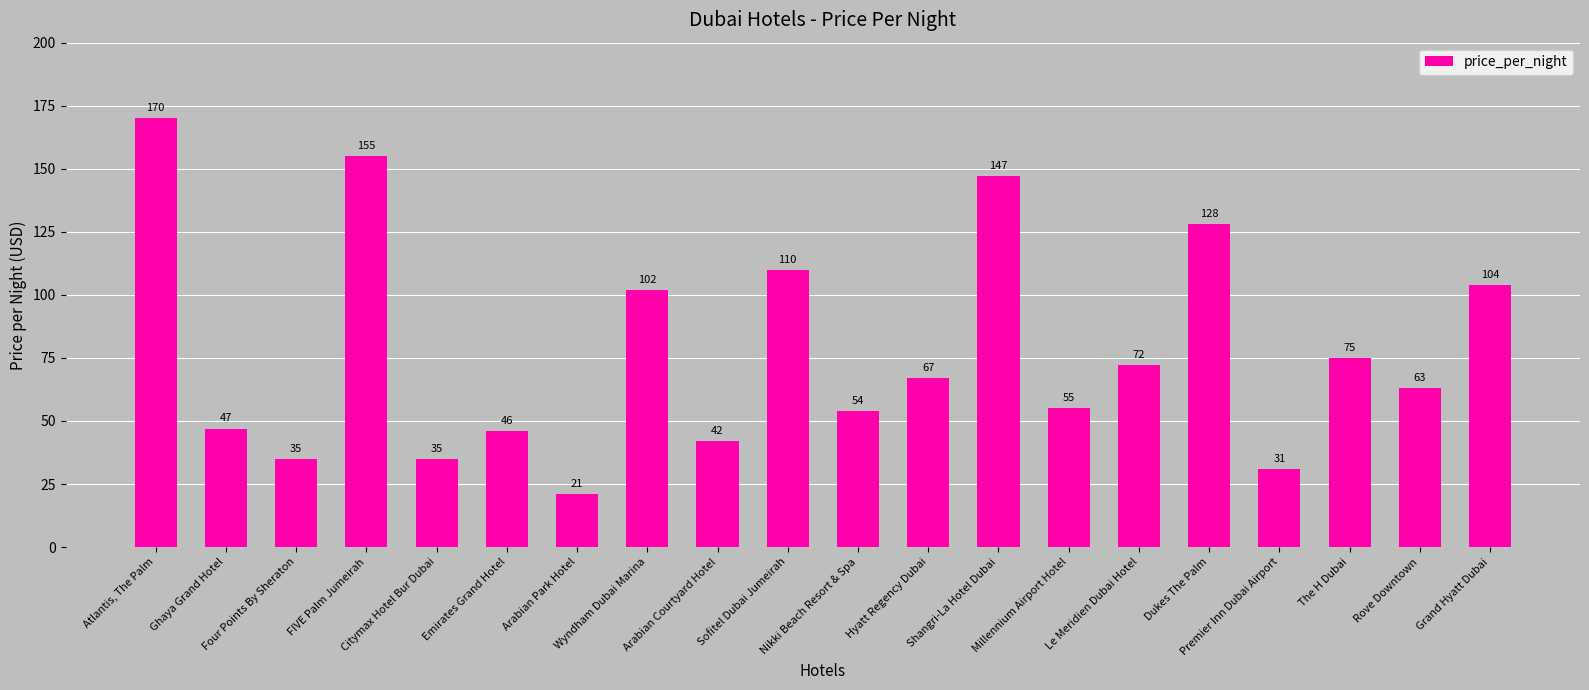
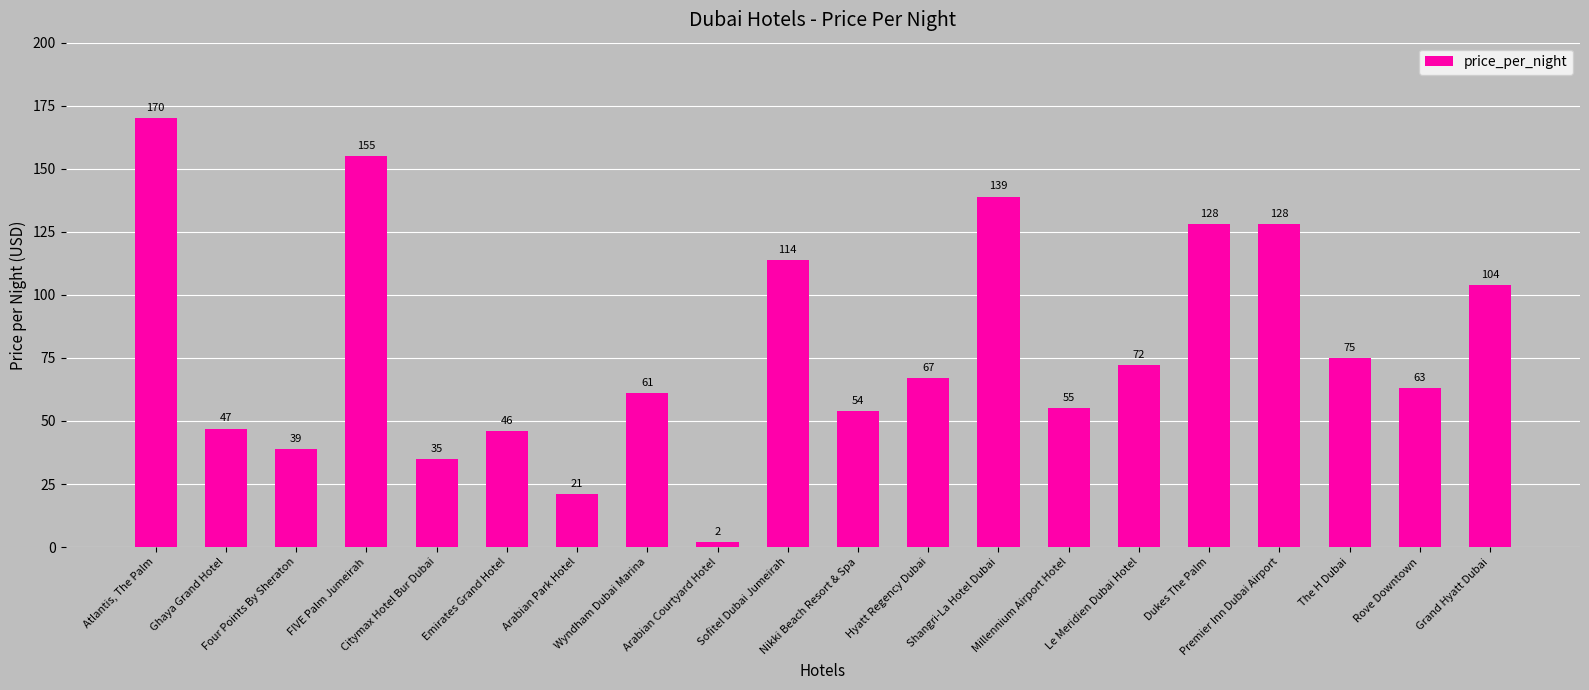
  {
    "Atlantis, The Palm": 170,
    "Ghaya Grand Hotel": 47,
-   "Four Points By Sheraton": 35,
+   "Four Points By Sheraton": 39,
    "FIVE Palm Jumeirah": 155,
    "Citymax Hotel Bur Dubai": 35,
    "Emirates Grand Hotel": 46,
    "Arabian Park Hotel": 21,
-   "Wyndham Dubai Marina": 102,
-   "Arabian Courtyard Hotel": 42,
-   "Sofitel Dubai Jumeirah": 110,
+   "Wyndham Dubai Marina": 61,
+   "Arabian Courtyard Hotel": 2,
+   "Sofitel Dubai Jumeirah": 114,
    "Nikki Beach Resort & Spa": 54,
    "Hyatt Regency Dubai": 67,
-   "Shangri-La Hotel Dubai": 147,
+   "Shangri-La Hotel Dubai": 139,
    "Millennium Airport Hotel": 55,
    "Le Meridien Dubai Hotel": 72,
    "Dukes The Palm": 128,
-   "Premier Inn Dubai Airport": 31,
+   "Premier Inn Dubai Airport": 128,
    "The H Dubai": 75,
    "Rove Downtown": 63,
    "Grand Hyatt Dubai": 104
  }
